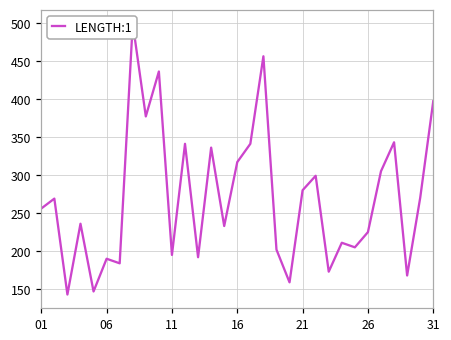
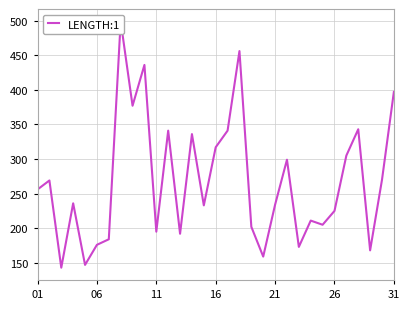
  {
    "01": 260,
-   "06": 190,
+   "06": 180,
    "11": 200,
    "16": 320,
-   "21": 280,
+   "21": 230,
    "26": 230,
    "31": 400
  }
